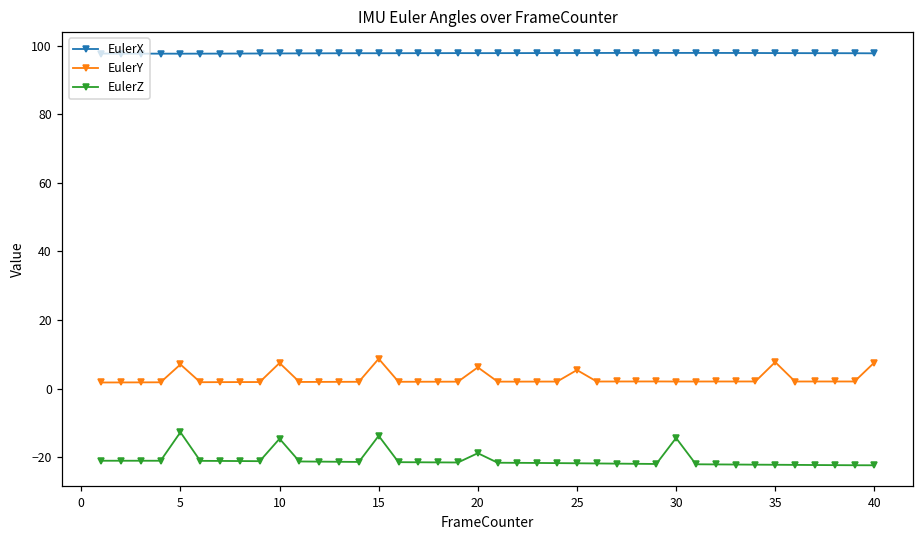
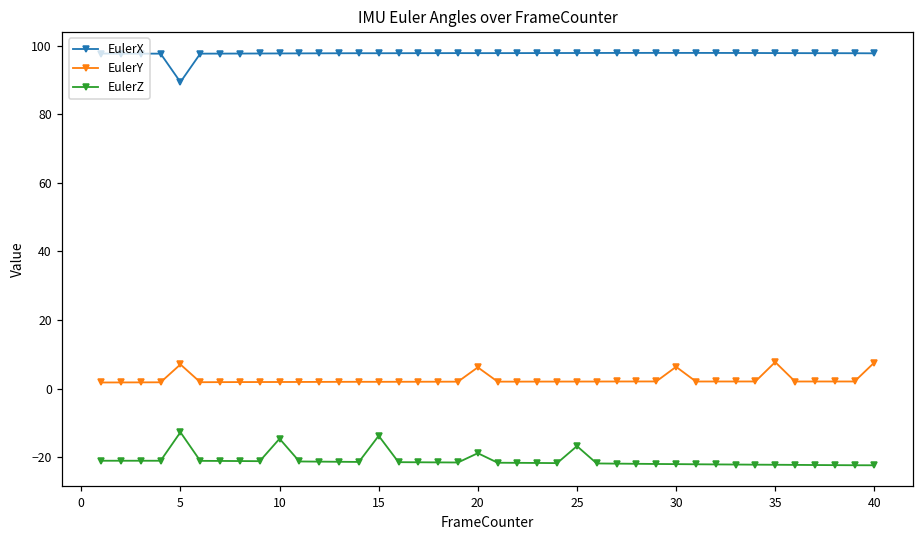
  {
    "EulerX": {
-     "5": 98,
+     "5": 89,
      "10": 98,
      "15": 98,
      "20": 98,
      "25": 98,
      "30": 98,
      "35": 98,
      "40": 98
    },
    "EulerY": {
      "5": 7,
-     "10": 7,
-     "15": 9,
+     "10": 2,
+     "15": 2,
      "20": 6,
-     "25": 5,
-     "30": 2,
+     "25": 2,
+     "30": 6,
      "35": 8,
      "40": 8
    },
    "EulerZ": {
      "5": -13,
      "10": -15,
      "15": -14,
      "20": -19,
-     "25": -22,
-     "30": -14,
+     "25": -17,
+     "30": -22,
      "35": -22,
      "40": -22
    }
  }
